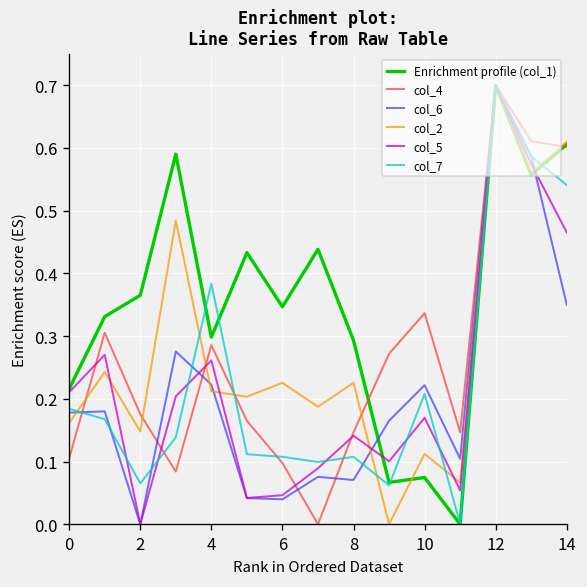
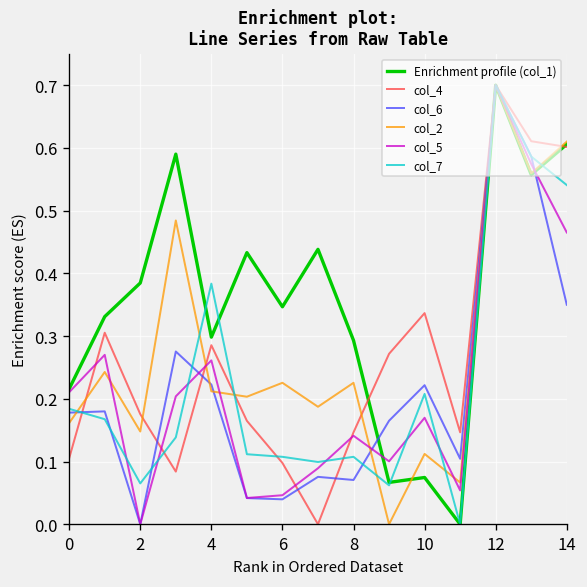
  {
    "Enrichment profile (col_1)": {
      "0": 0.22,
-     "2": 0.37,
+     "2": 0.38,
      "4": 0.30,
      "6": 0.35,
      "8": 0.29,
      "10": 0.07
    },
    "col_4": {
      "0": 0.11,
      "2": 0.18,
      "4": 0.29,
      "6": 0.10,
      "8": 0.15,
      "10": 0.34
    },
    "col_6": {
      "0": 0.18,
      "4": 0.22,
      "6": 0.04,
      "8": 0.07,
      "10": 0.22,
      "14": 0.35
    },
    "col_2": {
      "0": 0.16,
      "2": 0.15,
      "4": 0.21,
      "6": 0.23,
      "8": 0.23,
      "10": 0.11
    },
    "col_5": {
      "0": 0.21,
      "4": 0.26,
      "6": 0.05,
      "8": 0.14,
      "10": 0.17,
      "14": 0.47
    },
    "col_7": {
      "0": 0.18,
      "2": 0.07,
      "4": 0.38,
      "6": 0.11,
      "8": 0.11,
      "10": 0.21,
      "14": 0.54
    }
  }
